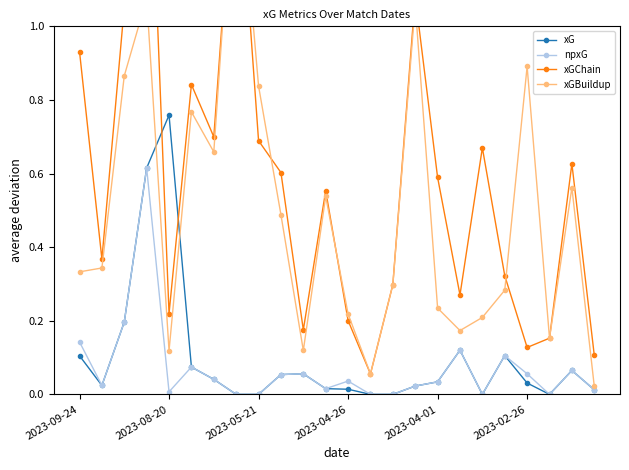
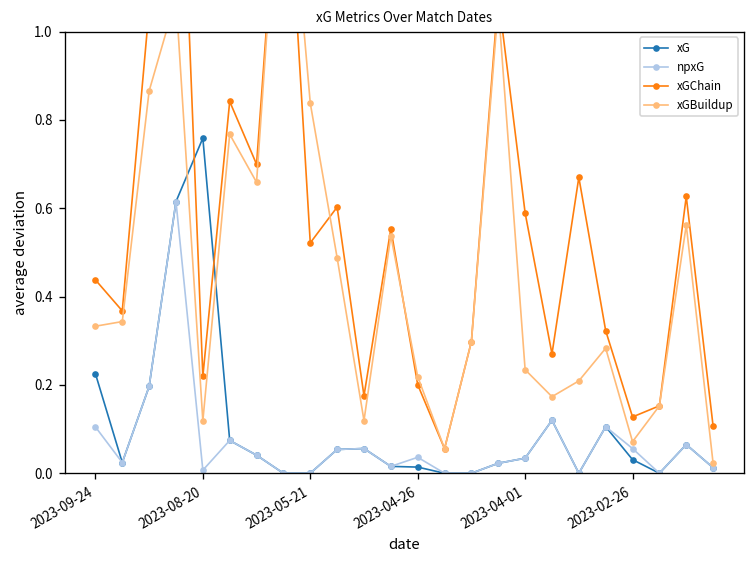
  {
    "xG": {
-     "2023-09-24": 0.10,
+     "2023-09-24": 0.23,
      "2023-08-20": 0.76,
      "2023-04-26": 0.01,
      "2023-02-26": 0.03
    },
    "npxG": {
-     "2023-09-24": 0.14,
+     "2023-09-24": 0.10,
      "2023-08-20": 0.01,
      "2023-04-26": 0.04,
      "2023-02-26": 0.06
    },
    "xGChain": {
-     "2023-09-24": 0.93,
+     "2023-09-24": 0.44,
      "2023-08-20": 0.22,
-     "2023-05-21": 0.69,
+     "2023-05-21": 0.52,
      "2023-04-26": 0.20,
      "2023-04-01": 0.59,
      "2023-02-26": 0.13
    },
    "xGBuildup": {
      "2023-09-24": 0.33,
      "2023-08-20": 0.12,
      "2023-05-21": 0.84,
      "2023-04-26": 0.22,
      "2023-04-01": 0.23,
-     "2023-02-26": 0.89
+     "2023-02-26": 0.07
    }
  }
